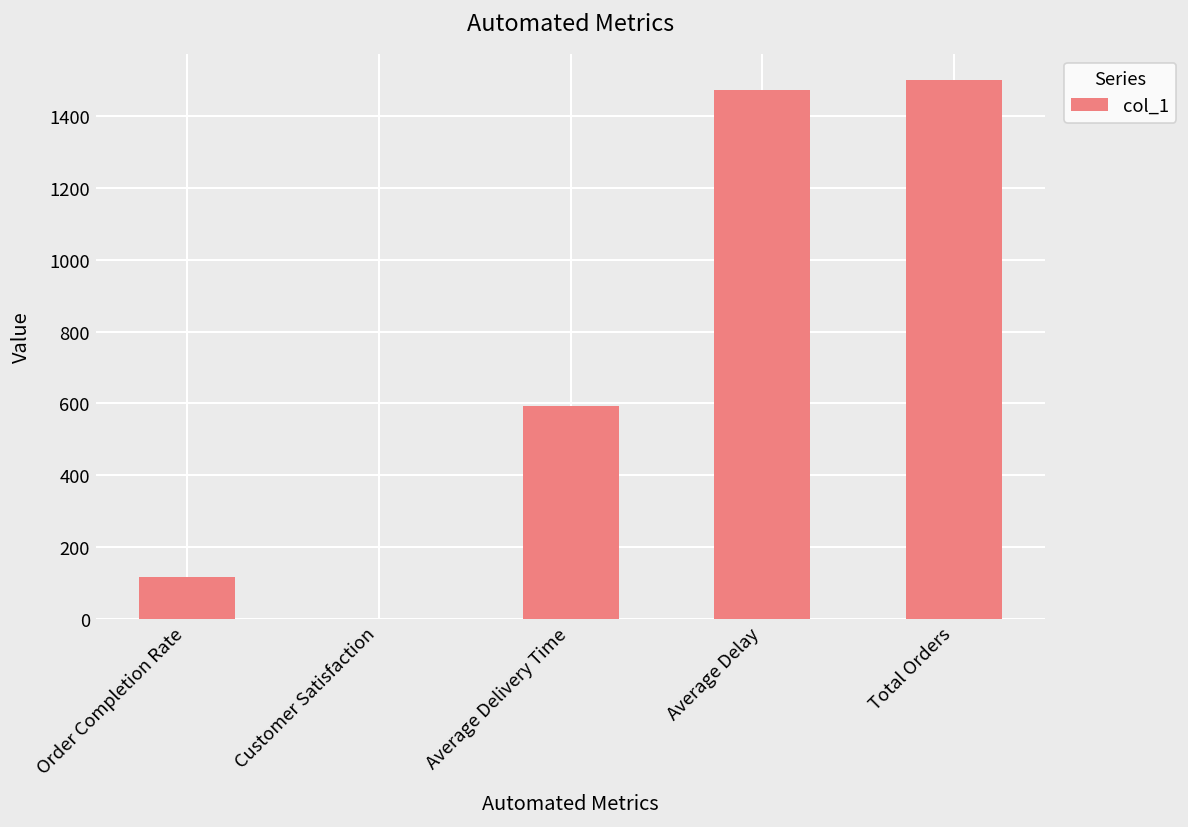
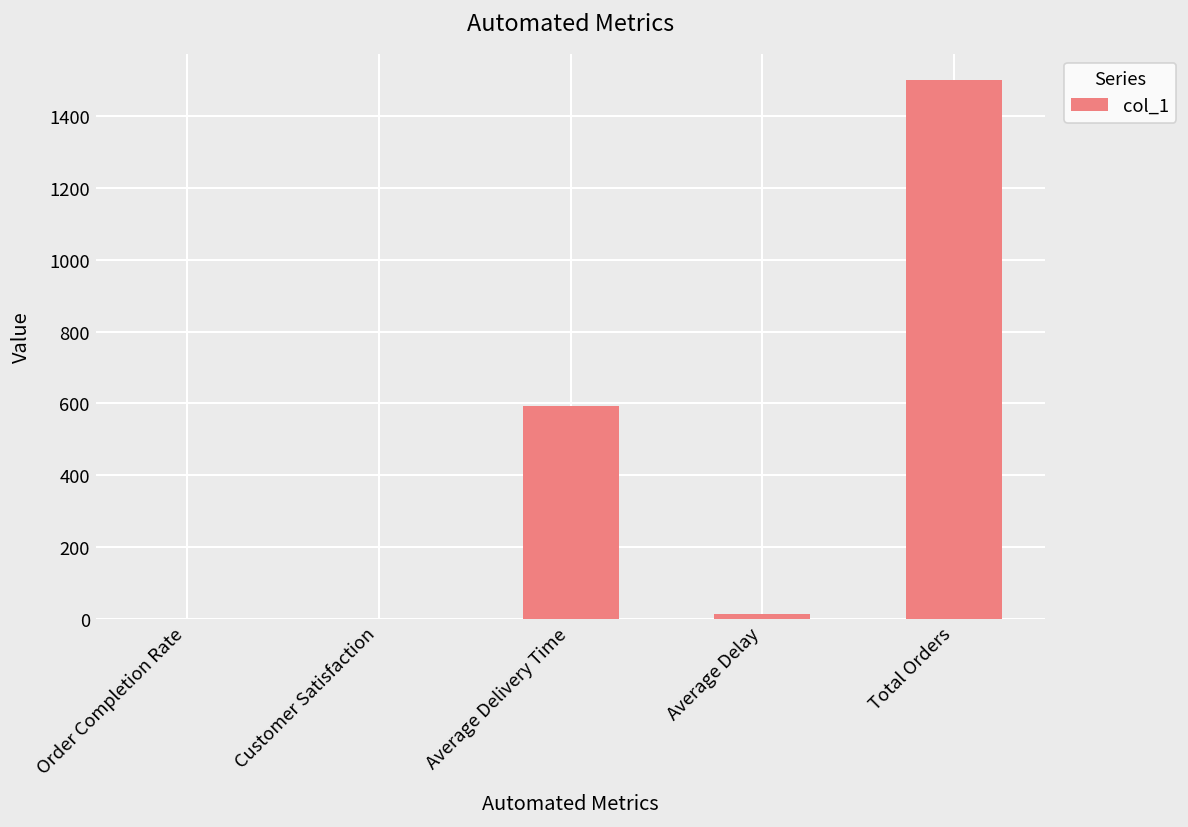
  {
-   "Order Completion Rate": 120,
+   "Order Completion Rate": 0,
    "Average Delivery Time": 590,
-   "Average Delay": 1470,
+   "Average Delay": 10,
    "Total Orders": 1500
  }
